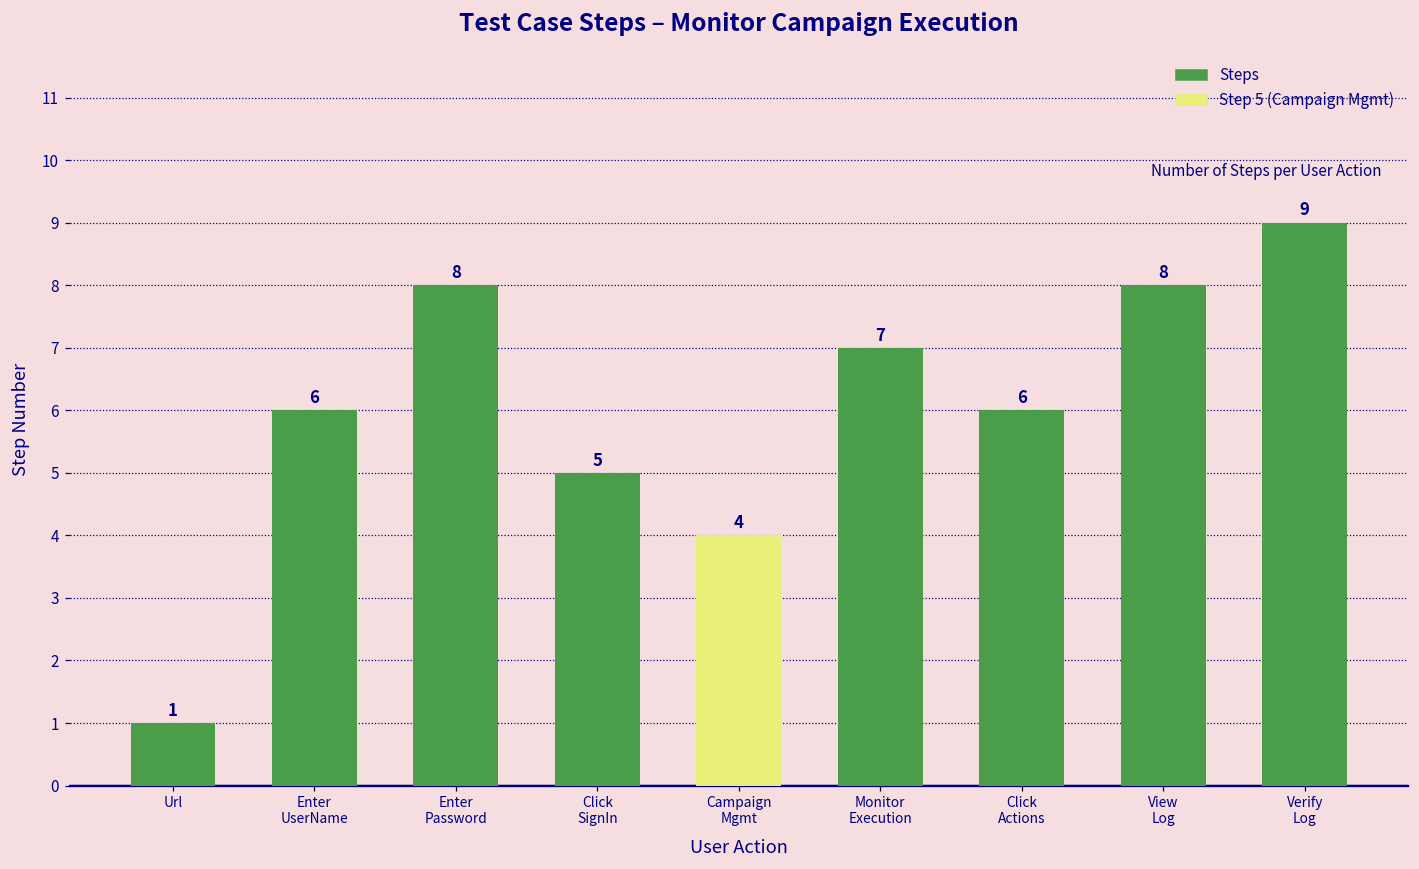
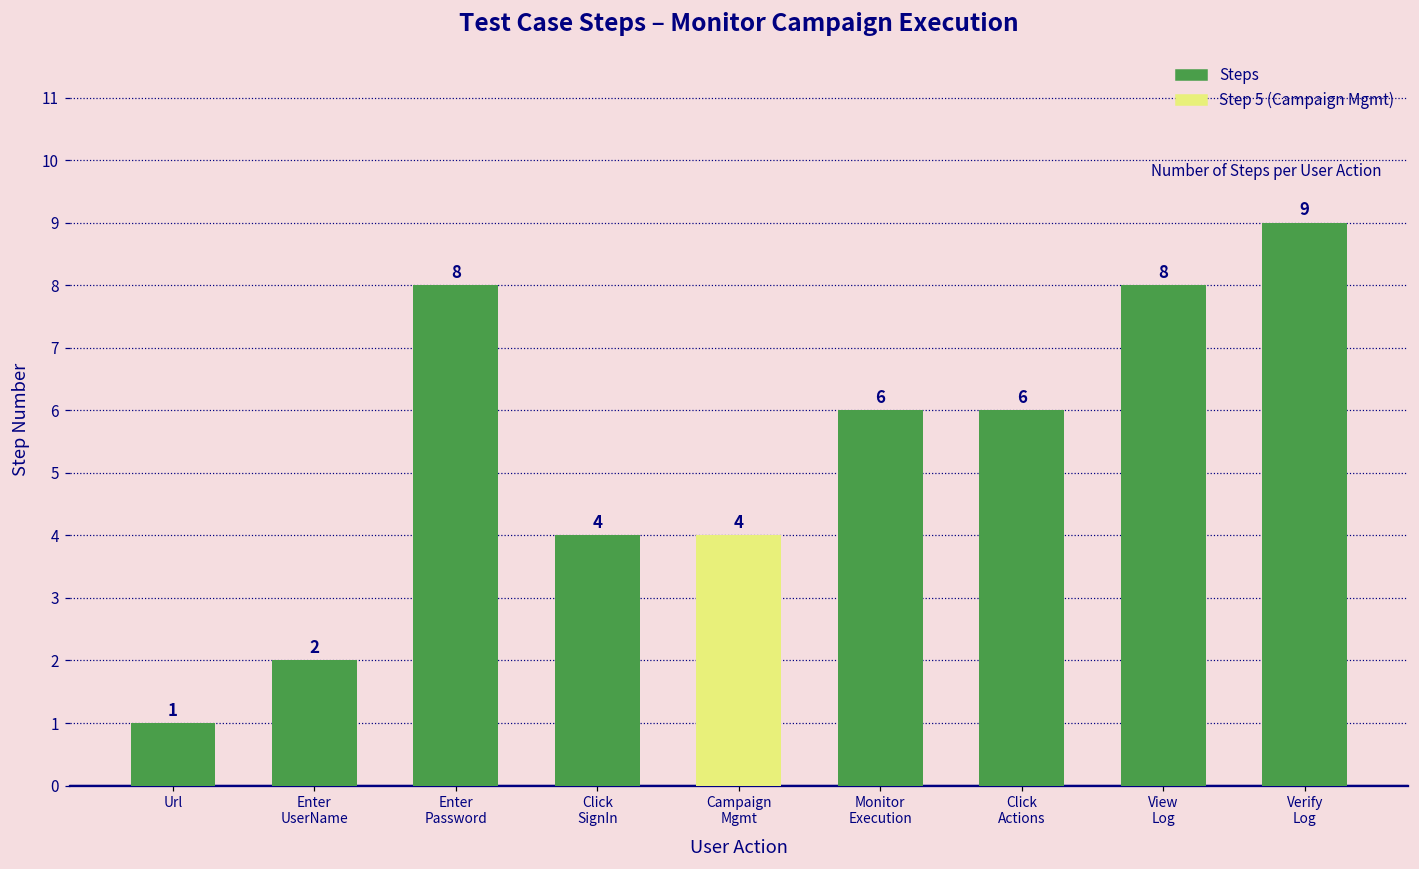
  {
    "Url": 1,
-   "Enter UserName": 6,
+   "Enter UserName": 2,
    "Enter Password": 8,
-   "Click SignIn": 5,
+   "Click SignIn": 4,
    "Campaign Mgmt": 4,
-   "Monitor Execution": 7,
+   "Monitor Execution": 6,
    "Click Actions": 6,
    "View Log": 8,
    "Verify Log": 9
  }
